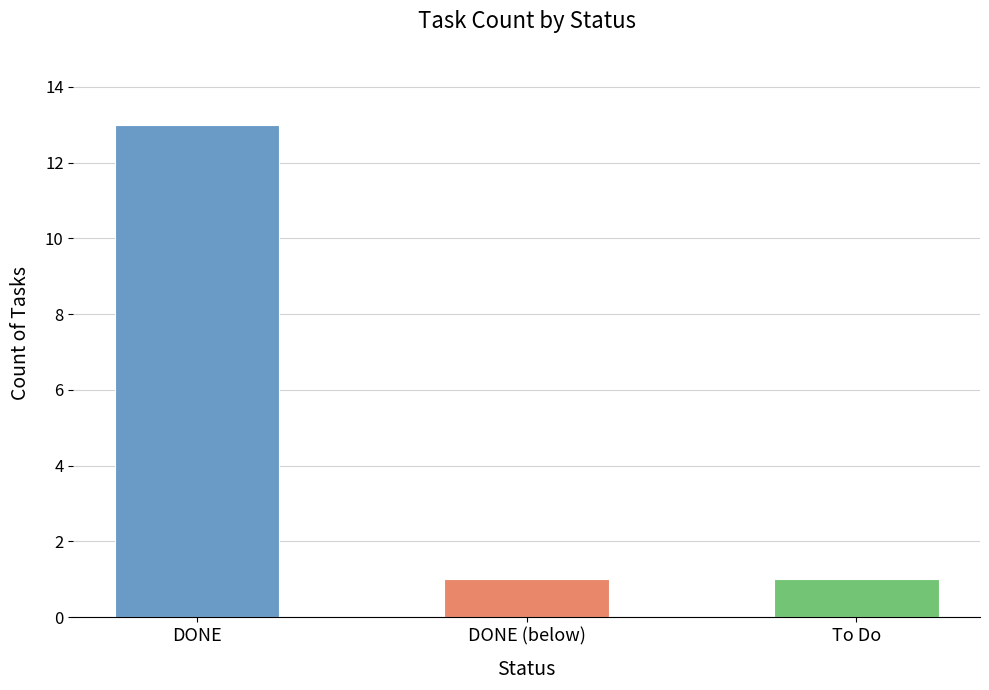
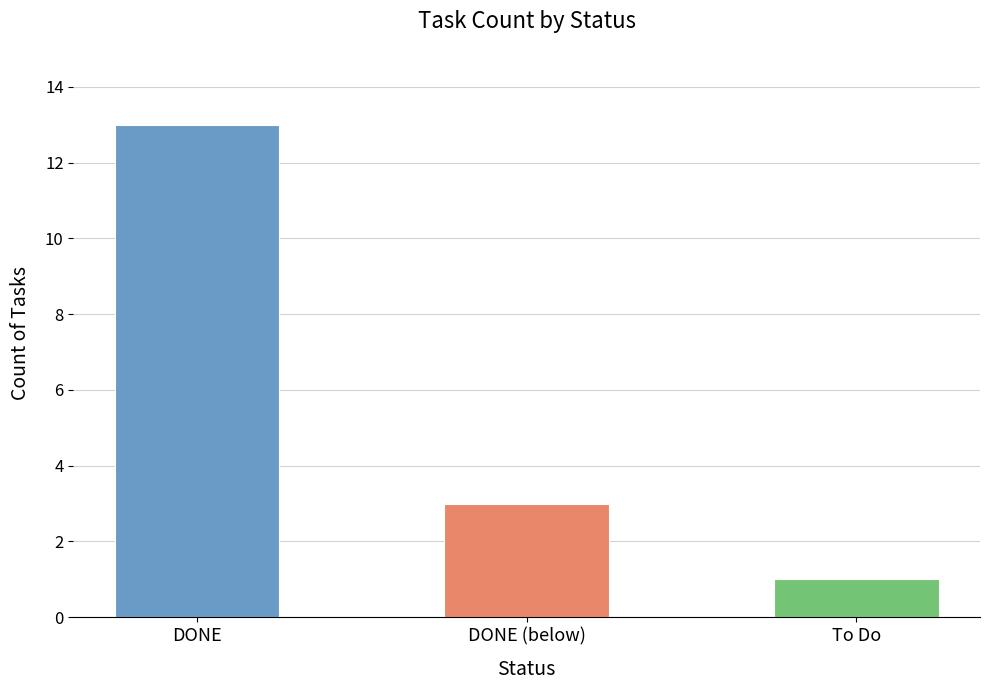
  {
    "DONE": 13,
-   "DONE (below)": 1,
+   "DONE (below)": 3,
    "To Do": 1
  }
